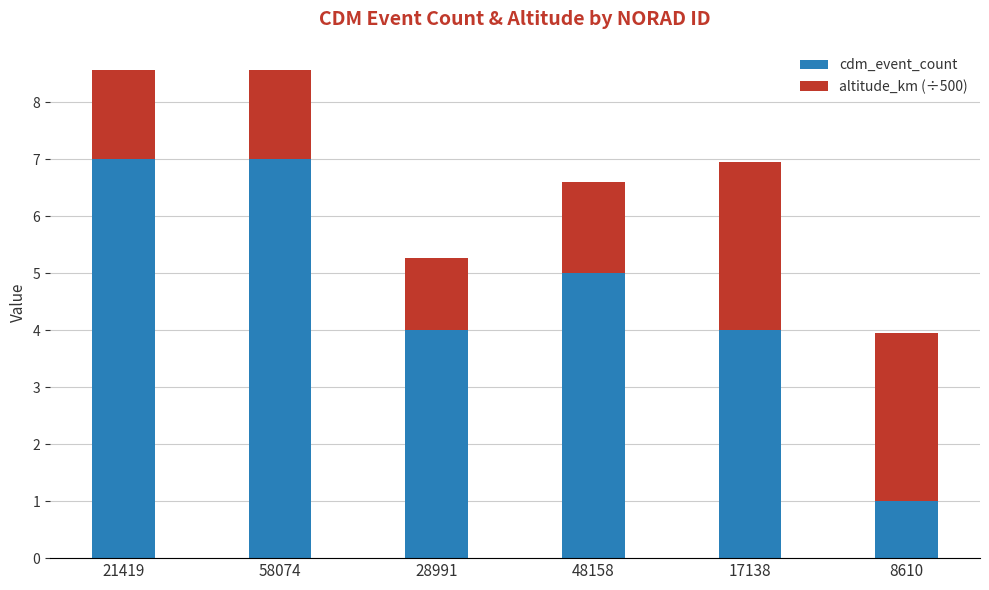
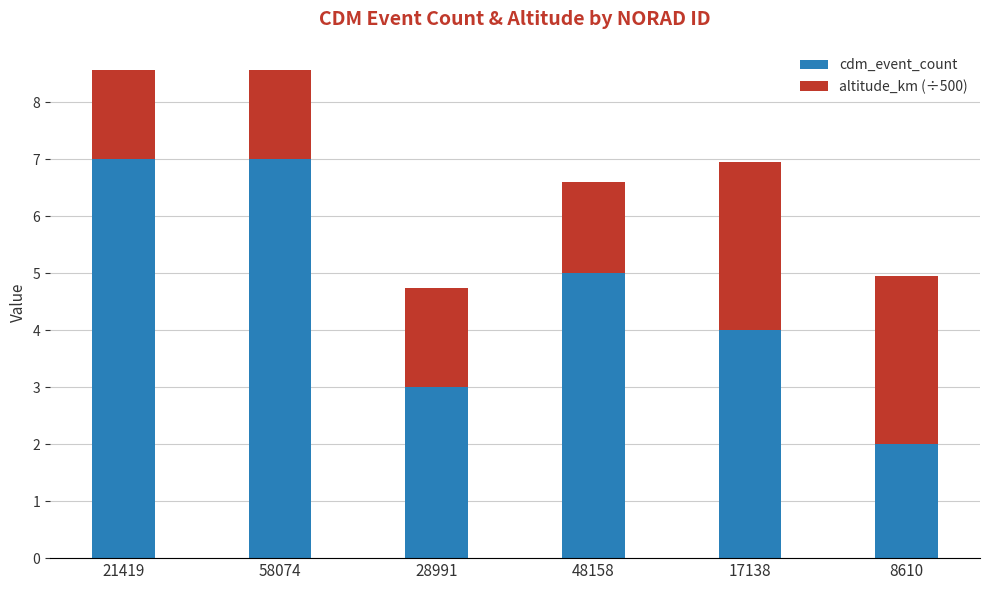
  {
    "cdm_event_count": {
      "21419": 7,
      "58074": 7,
-     "28991": 4,
+     "28991": 3,
      "48158": 5,
      "17138": 4,
-     "8610": 1
+     "8610": 2
    },
    "altitude_km (÷500)": {
      "21419": 1.6,
      "58074": 1.6,
-     "28991": 1.3,
+     "28991": 1.7,
      "48158": 1.6,
      "17138": 3.0,
      "8610": 3.0
    }
  }
